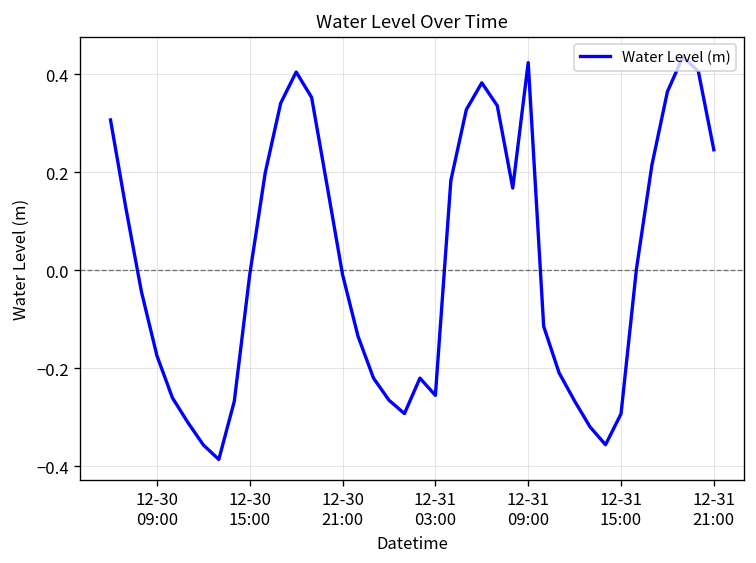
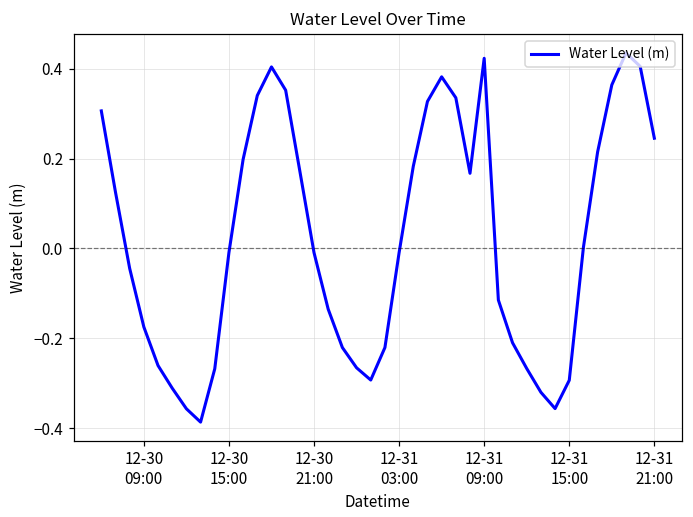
  {
    "12-30 09:00": -0.17,
    "12-30 15:00": -0.01,
    "12-30 21:00": -0.01,
-   "12-31 03:00": -0.26,
+   "12-31 03:00": -0.01,
    "12-31 09:00": 0.42,
    "12-31 15:00": -0.29,
    "12-31 21:00": 0.25
  }
